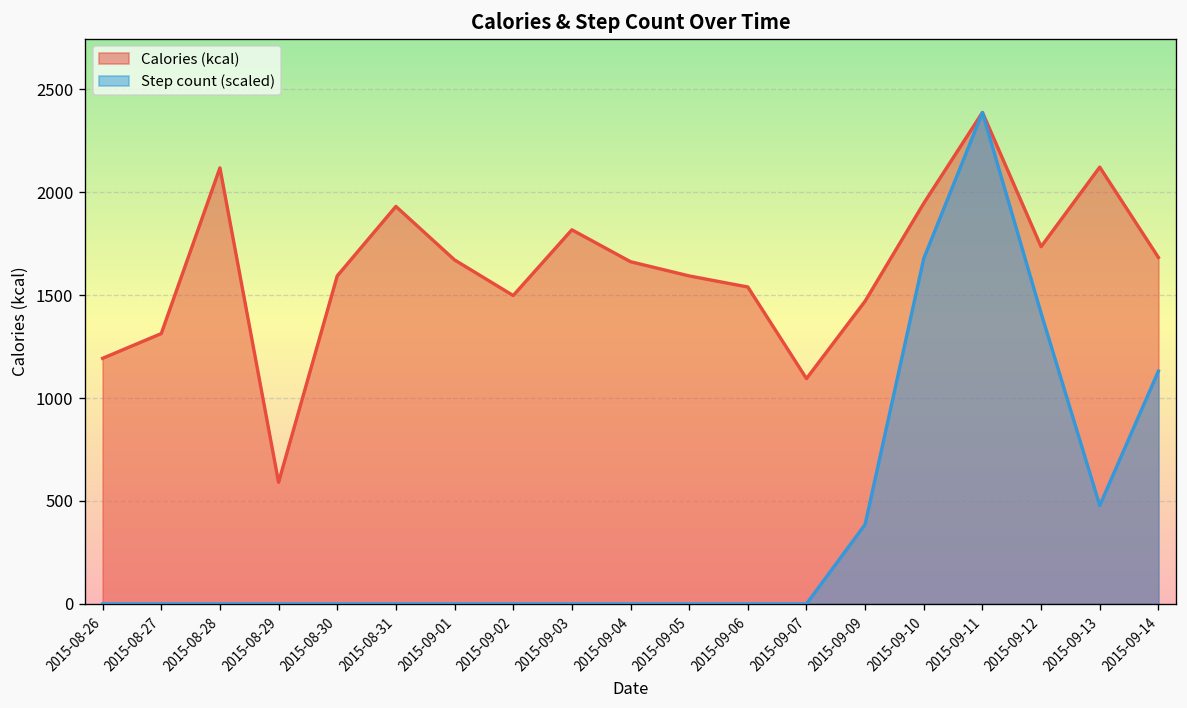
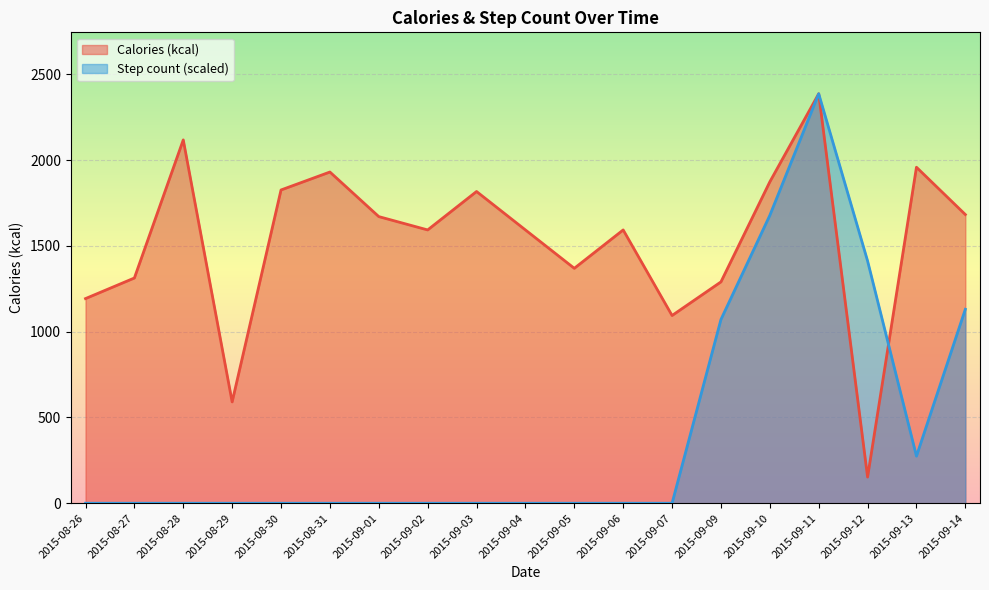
  {
    "Calories (kcal)": {
      "2015-08-26": 1190,
      "2015-08-27": 1310,
      "2015-08-28": 2120,
      "2015-08-29": 590,
-     "2015-08-30": 1590,
+     "2015-08-30": 1830,
      "2015-08-31": 1930,
      "2015-09-01": 1670,
-     "2015-09-02": 1500,
+     "2015-09-02": 1590,
      "2015-09-03": 1820,
-     "2015-09-04": 1660,
-     "2015-09-05": 1590,
-     "2015-09-06": 1540,
+     "2015-09-04": 1590,
+     "2015-09-05": 1370,
+     "2015-09-06": 1590,
      "2015-09-07": 1090,
-     "2015-09-09": 1470,
-     "2015-09-10": 1950,
-     "2015-09-12": 1740,
-     "2015-09-13": 2120,
+     "2015-09-09": 1290,
+     "2015-09-10": 1870,
+     "2015-09-12": 150,
+     "2015-09-13": 1960,
      "2015-09-14": 1680
    },
    "Step count (scaled)": {
      "2015-08-26": 0,
      "2015-08-27": 0,
      "2015-08-28": 0,
      "2015-08-29": 0,
      "2015-08-30": 0,
      "2015-08-31": 0,
      "2015-09-01": 0,
      "2015-09-02": 0,
      "2015-09-03": 0,
      "2015-09-04": 0,
      "2015-09-05": 0,
      "2015-09-06": 0,
      "2015-09-07": 0,
-     "2015-09-09": 390,
+     "2015-09-09": 1070,
      "2015-09-10": 1680,
      "2015-09-12": 1410,
-     "2015-09-13": 480,
+     "2015-09-13": 270,
      "2015-09-14": 1130
    }
  }
